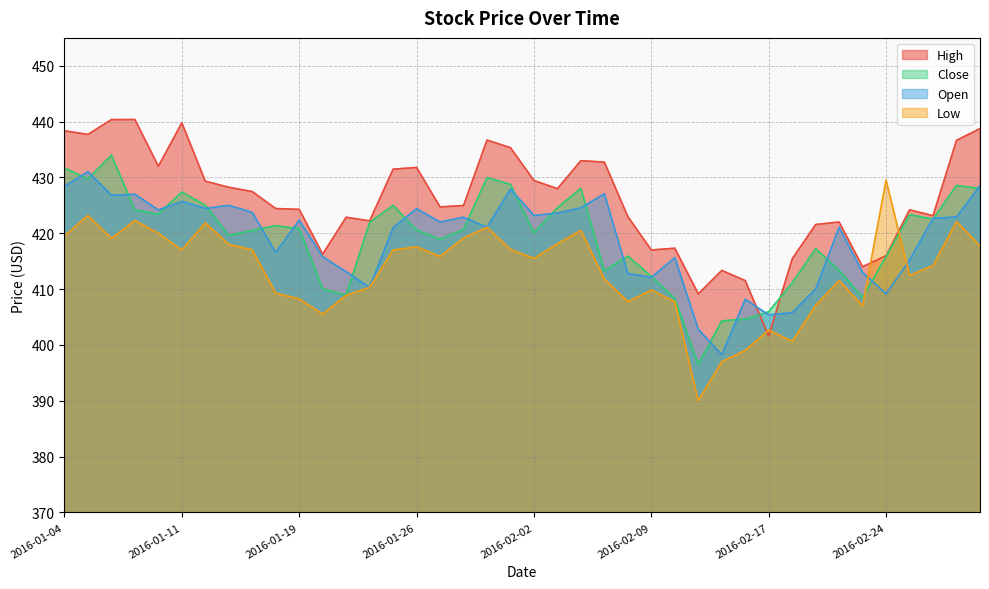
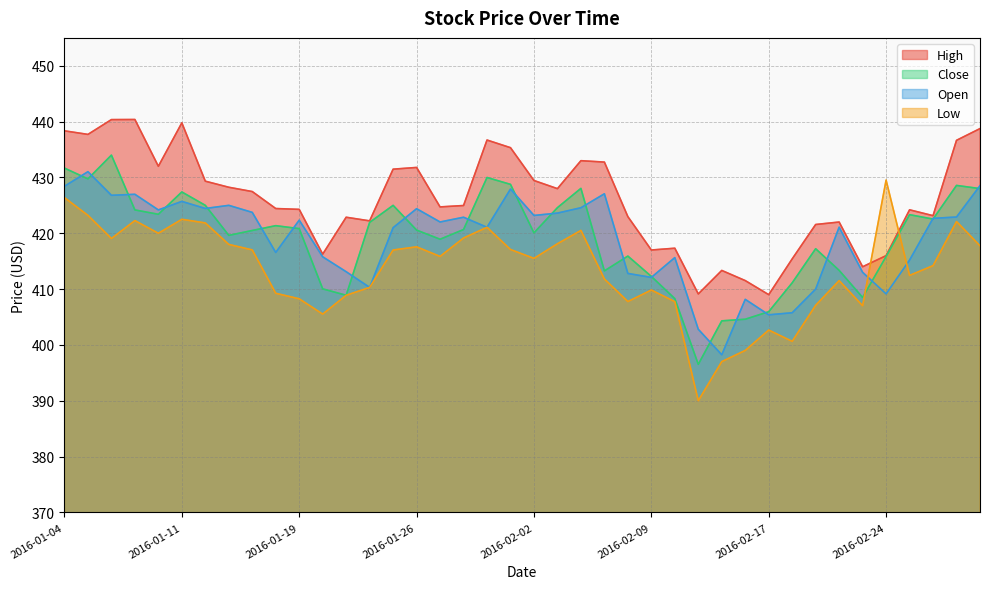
  {
    "High": {
      "2016-01-04": 438,
      "2016-01-11": 440,
      "2016-01-19": 424,
      "2016-01-26": 432,
      "2016-02-02": 429,
      "2016-02-09": 417,
-     "2016-02-17": 402
+     "2016-02-17": 409
    },
    "Close": {
      "2016-01-04": 432,
      "2016-01-11": 427,
      "2016-01-19": 421,
      "2016-01-26": 421,
      "2016-02-02": 420,
      "2016-02-17": 406
    },
    "Open": {
      "2016-01-04": 428,
      "2016-01-11": 426,
      "2016-01-19": 422,
      "2016-01-26": 424,
      "2016-02-02": 423,
      "2016-02-17": 405,
      "2016-02-24": 409
    },
    "Low": {
-     "2016-01-04": 420,
-     "2016-01-11": 417,
+     "2016-01-04": 426,
+     "2016-01-11": 423,
      "2016-01-19": 408,
      "2016-01-26": 418,
      "2016-02-02": 416,
      "2016-02-09": 410,
      "2016-02-17": 403,
      "2016-02-24": 430
    }
  }
